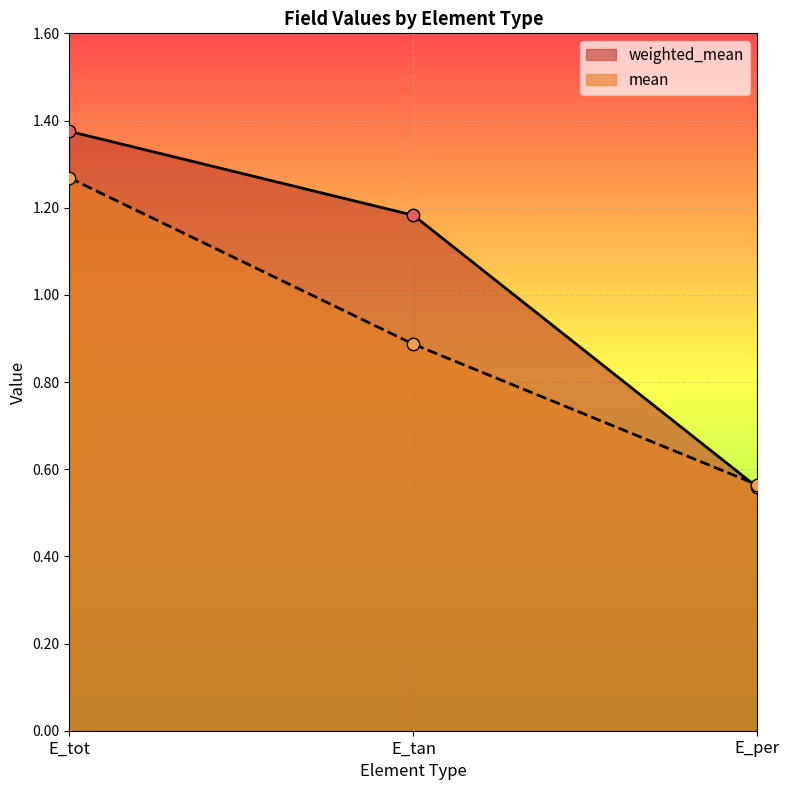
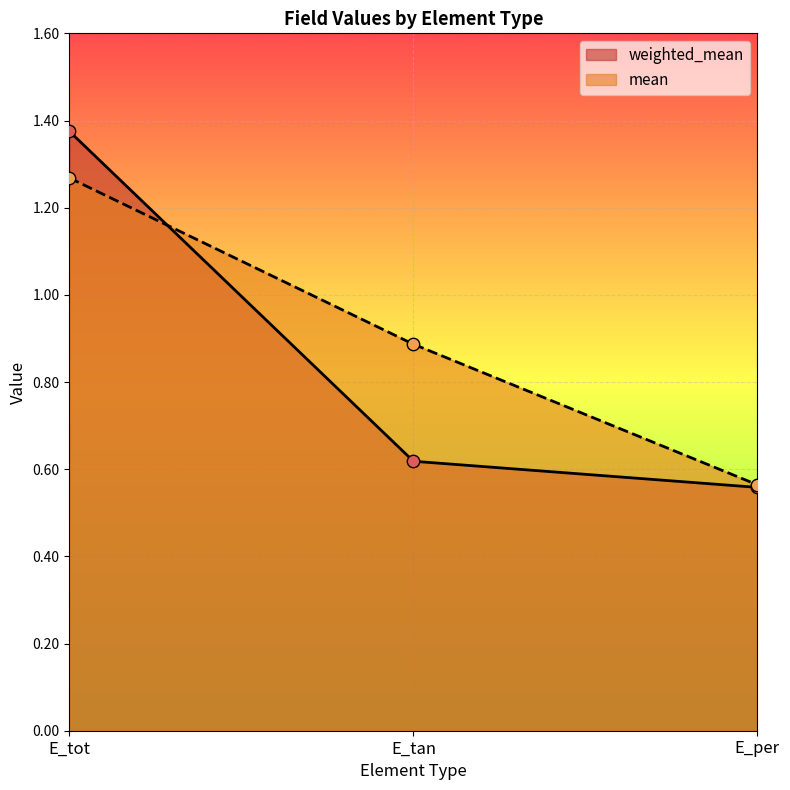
  {
    "weighted_mean": {
      "E_tot": 1.38,
-     "E_tan": 1.18,
+     "E_tan": 0.62,
      "E_per": 0.56
    },
    "mean": {
      "E_tot": 1.27,
      "E_tan": 0.89,
      "E_per": 0.56
    }
  }
